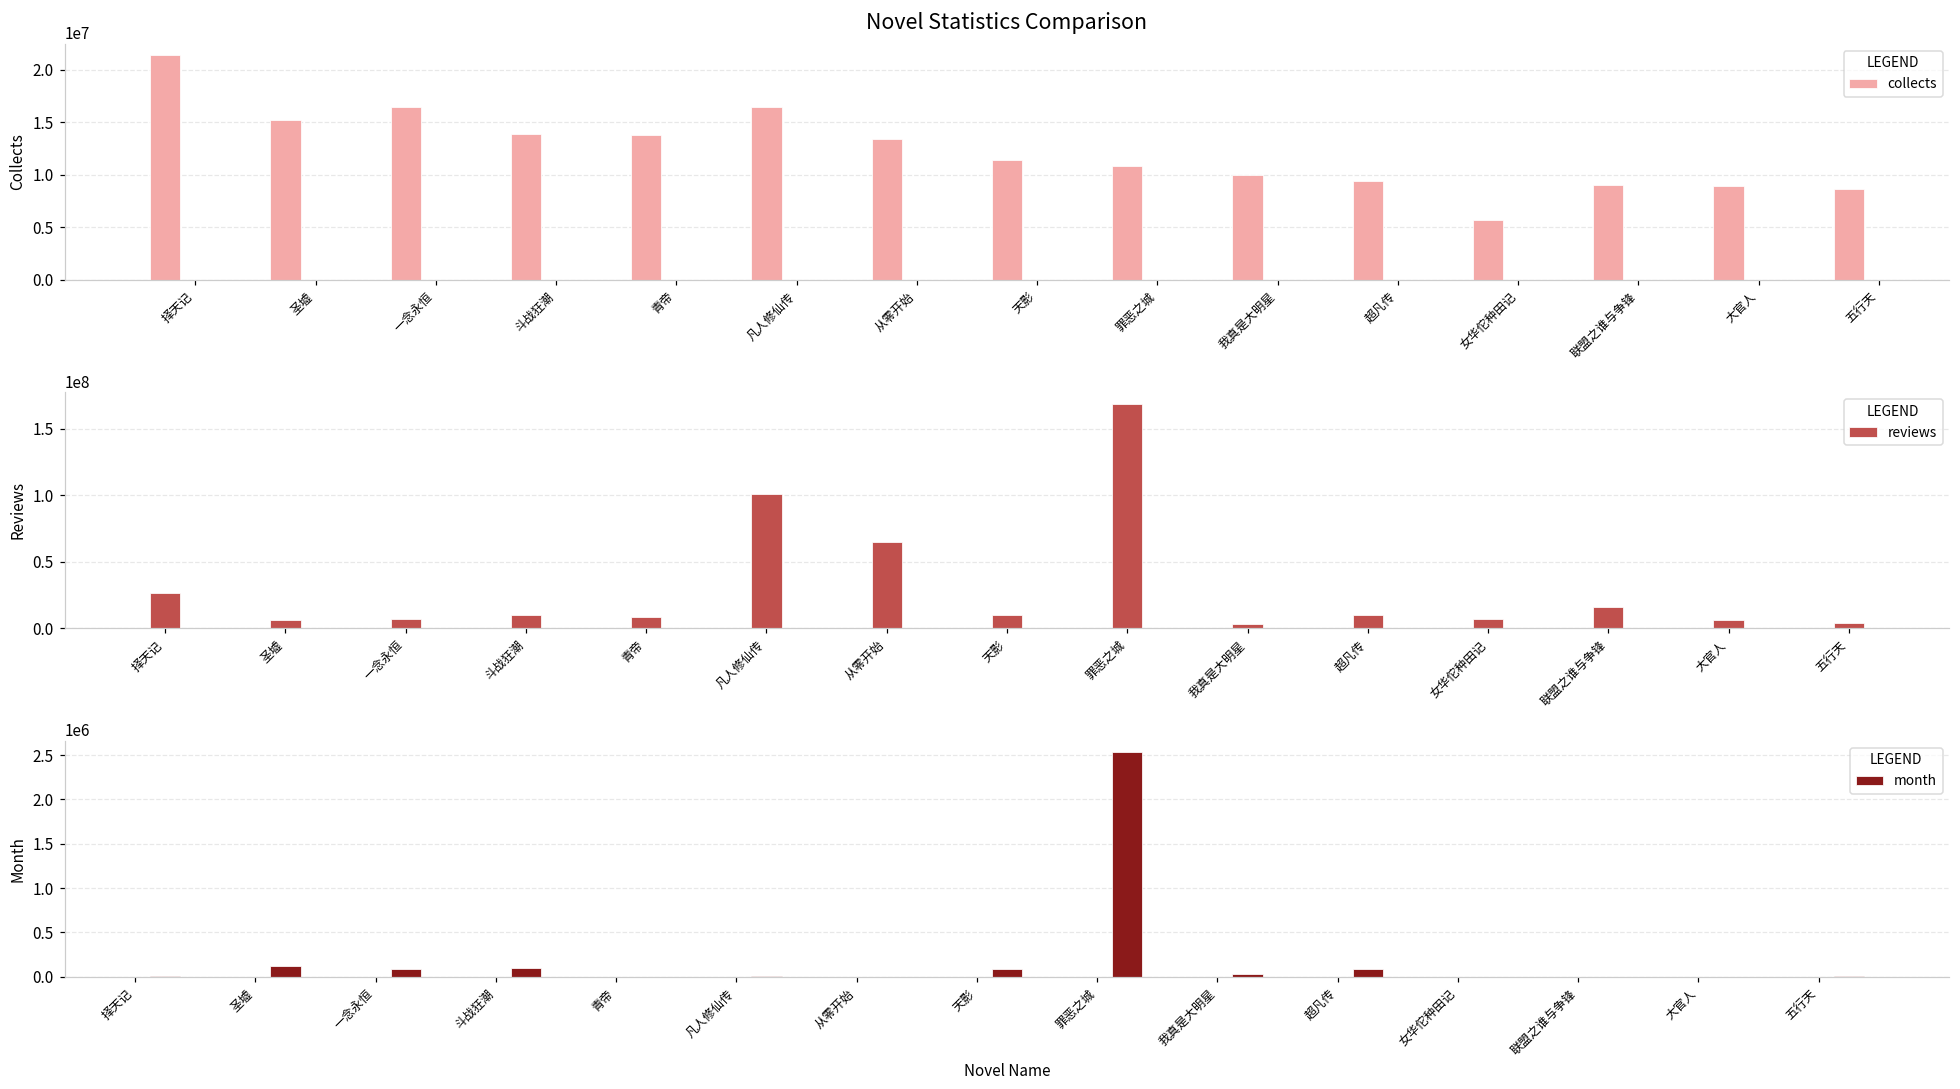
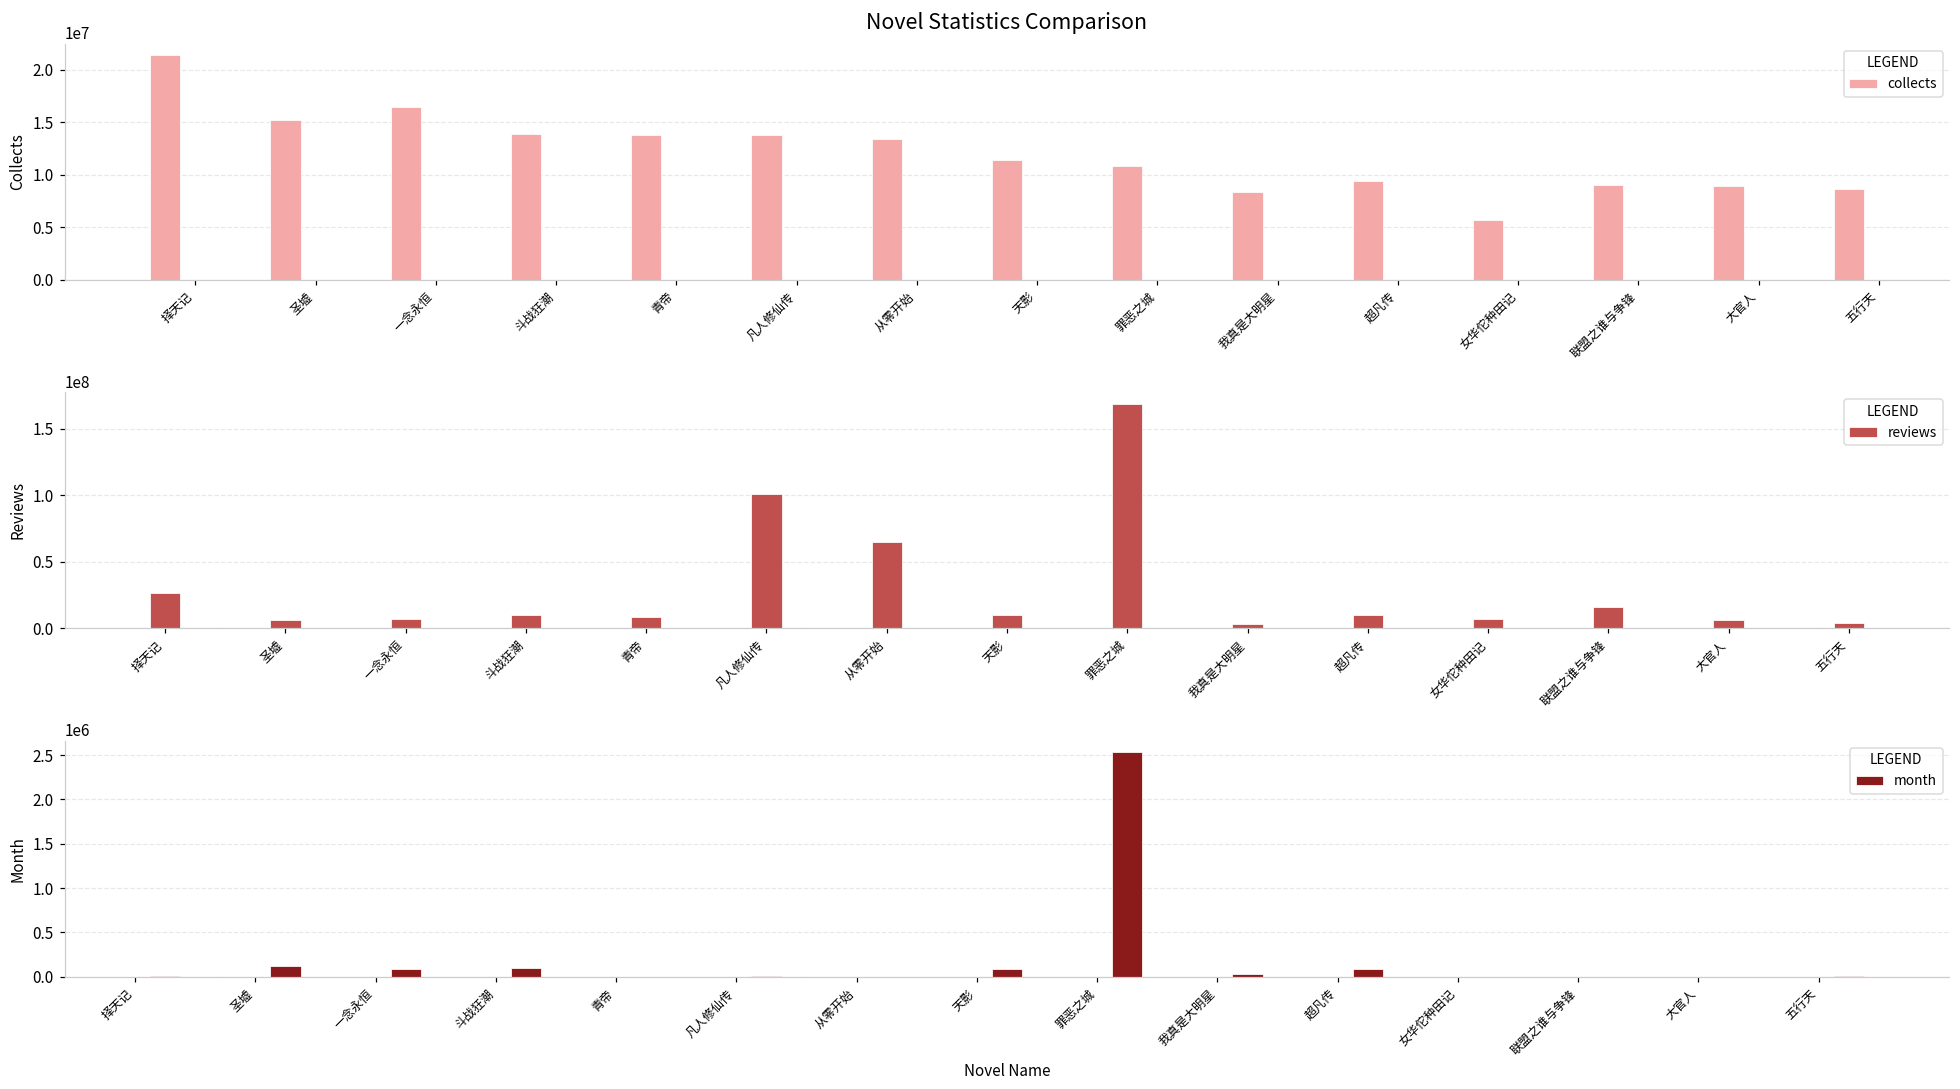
  {
    "Novel Statistics Comparison": {
      "择天记": 21000000,
      "圣墟": 15000000,
      "一念永恒": 16000000,
      "斗战狂潮": 14000000,
      "青帝": 14000000,
-     "凡人修仙传": 16000000,
+     "凡人修仙传": 14000000,
      "从零开始": 13000000,
      "天影": 11000000,
      "罪恶之城": 11000000,
-     "我真是大明星": 10000000,
+     "我真是大明星": 8000000,
      "超凡传": 9000000,
      "女华佗种田记": 6000000,
      "联盟之谁与争锋": 9000000,
      "大官人": 9000000,
      "五行天": 9000000
    }
  }
